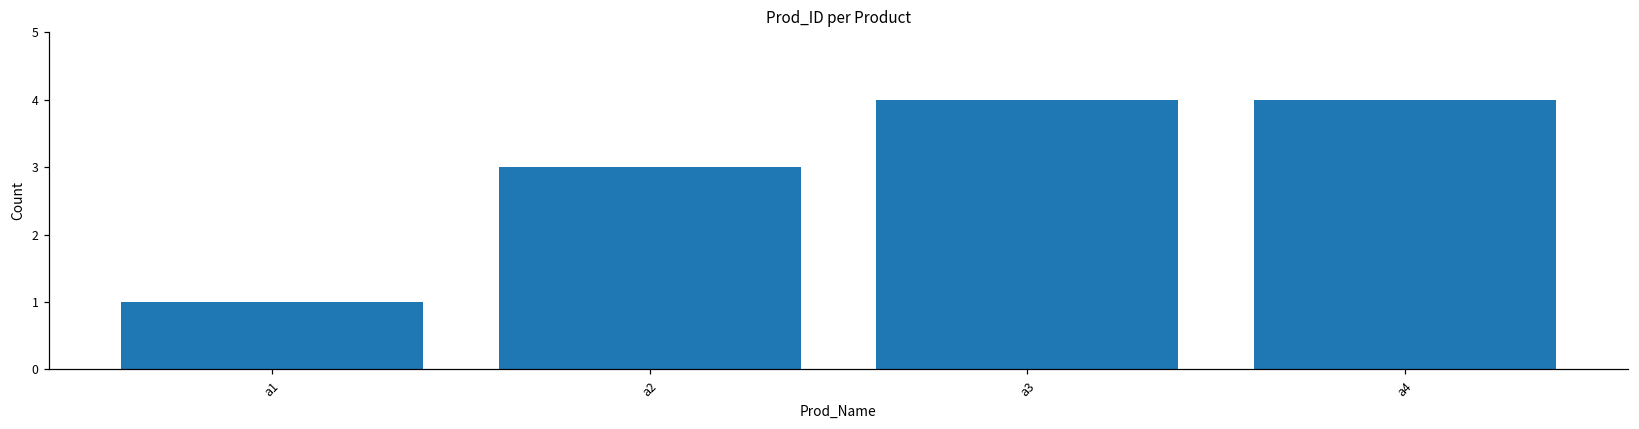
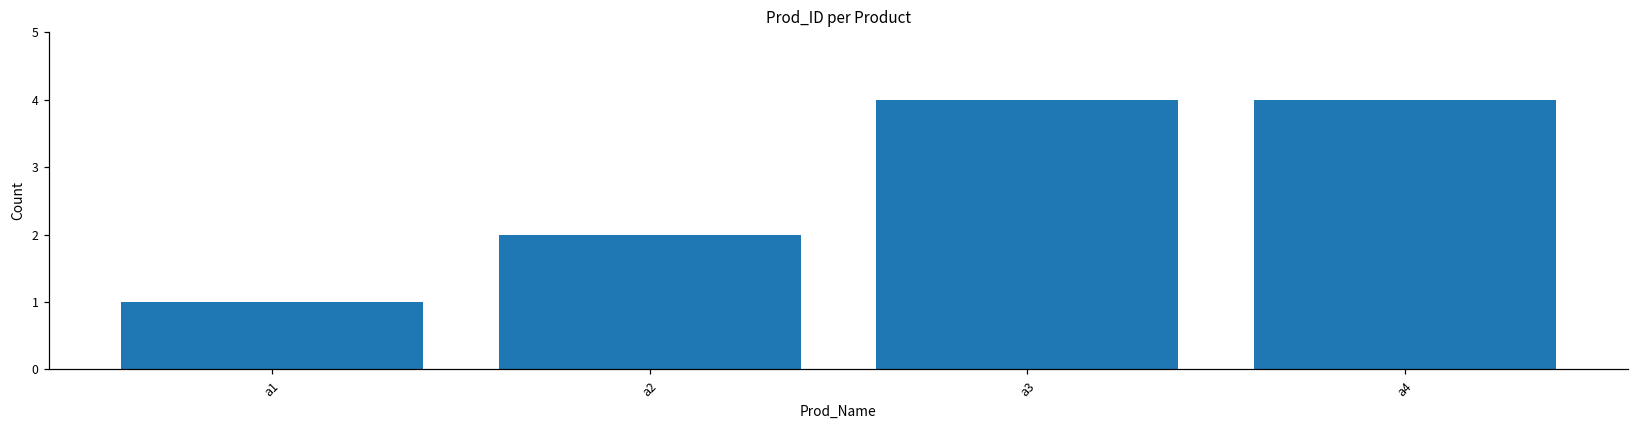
  {
    "a1": 1,
-   "a2": 3,
+   "a2": 2,
    "a3": 4,
    "a4": 4
  }
